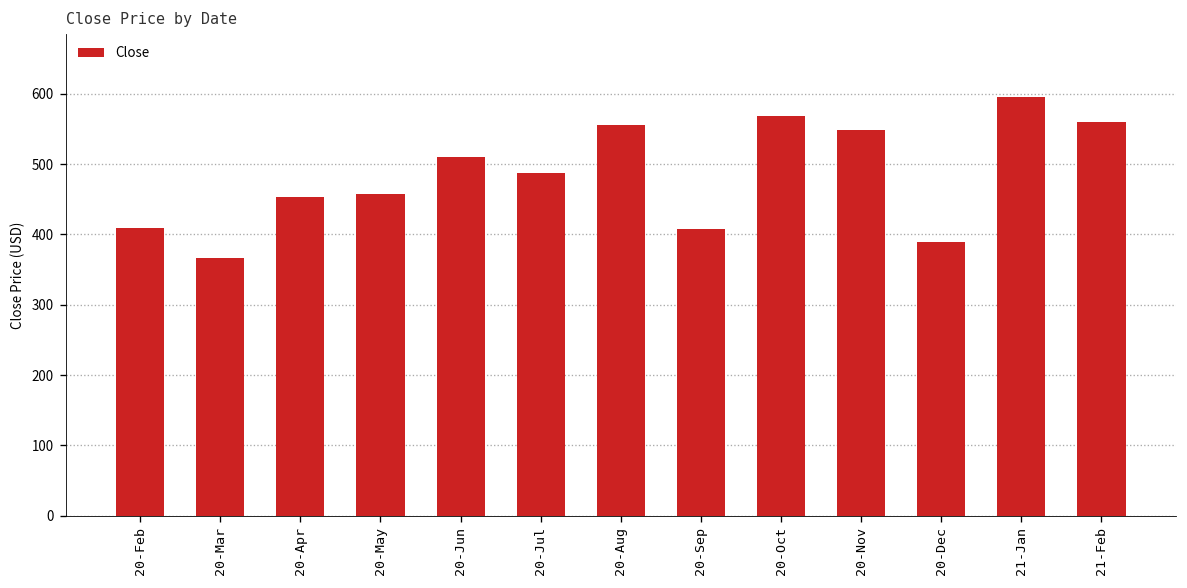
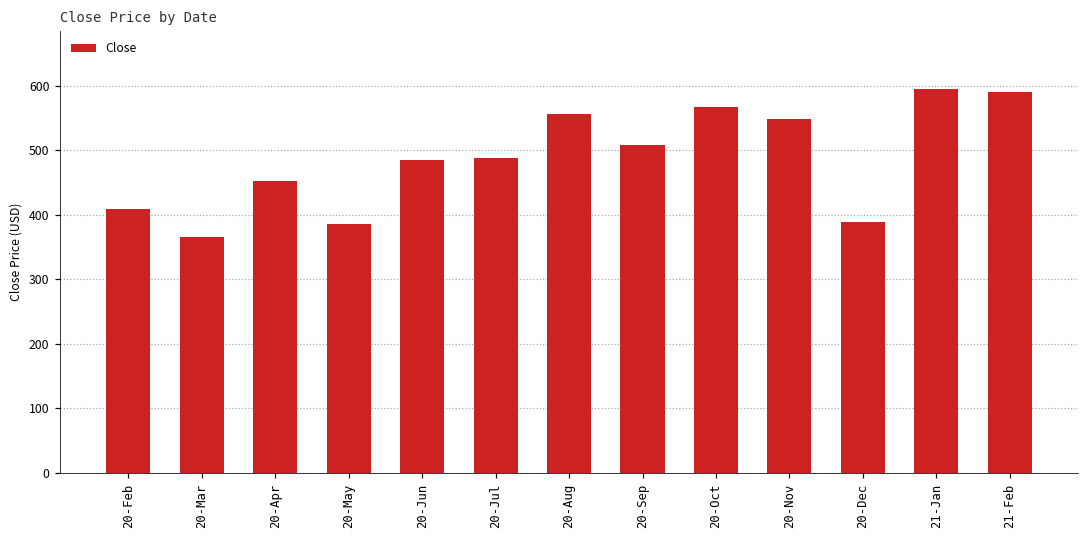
  {
    "20-Feb": 410,
    "20-Mar": 370,
    "20-Apr": 450,
-   "20-May": 460,
-   "20-Jun": 510,
+   "20-May": 390,
+   "20-Jun": 490,
    "20-Jul": 490,
    "20-Aug": 560,
-   "20-Sep": 410,
+   "20-Sep": 510,
    "20-Oct": 570,
    "20-Nov": 550,
    "20-Dec": 390,
    "21-Jan": 600,
-   "21-Feb": 560
+   "21-Feb": 590
  }
